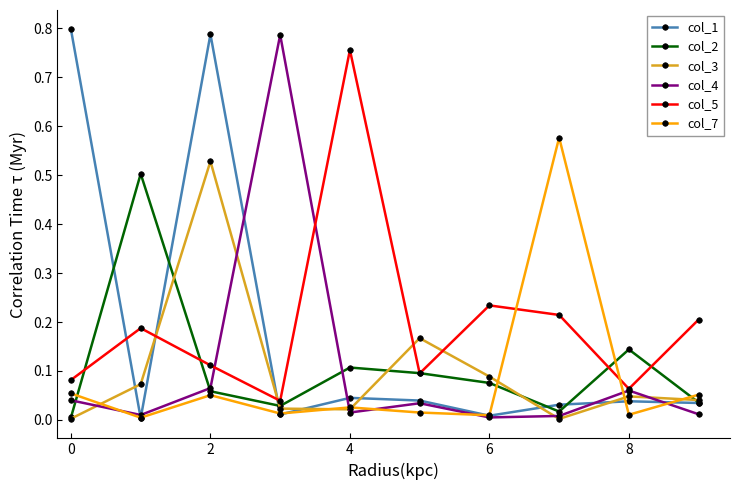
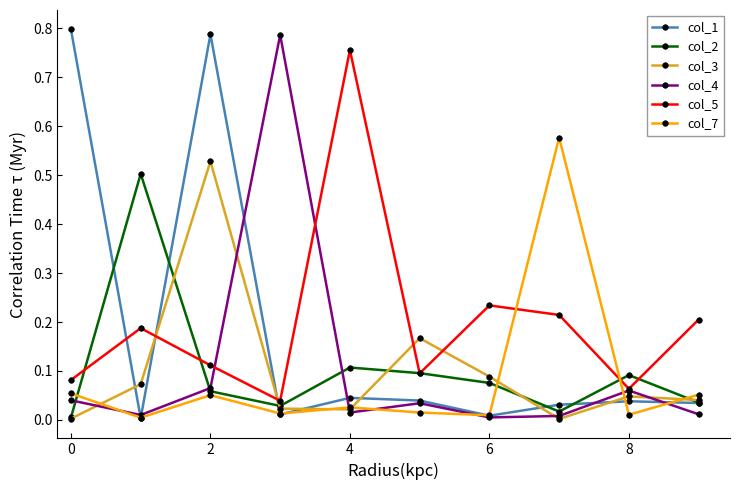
  {
    "col_1": {
      "0": 0.80,
      "2": 0.79,
      "4": 0.05,
      "8": 0.04
    },
    "col_2": {
      "2": 0.06,
      "4": 0.11,
      "6": 0.08,
-     "8": 0.14
+     "8": 0.09
    },
    "col_4": {
      "0": 0.04,
      "2": 0.07,
      "4": 0.02
    },
    "col_5": {
      "0": 0.08,
      "2": 0.11,
      "4": 0.76,
      "6": 0.23
    }
  }
